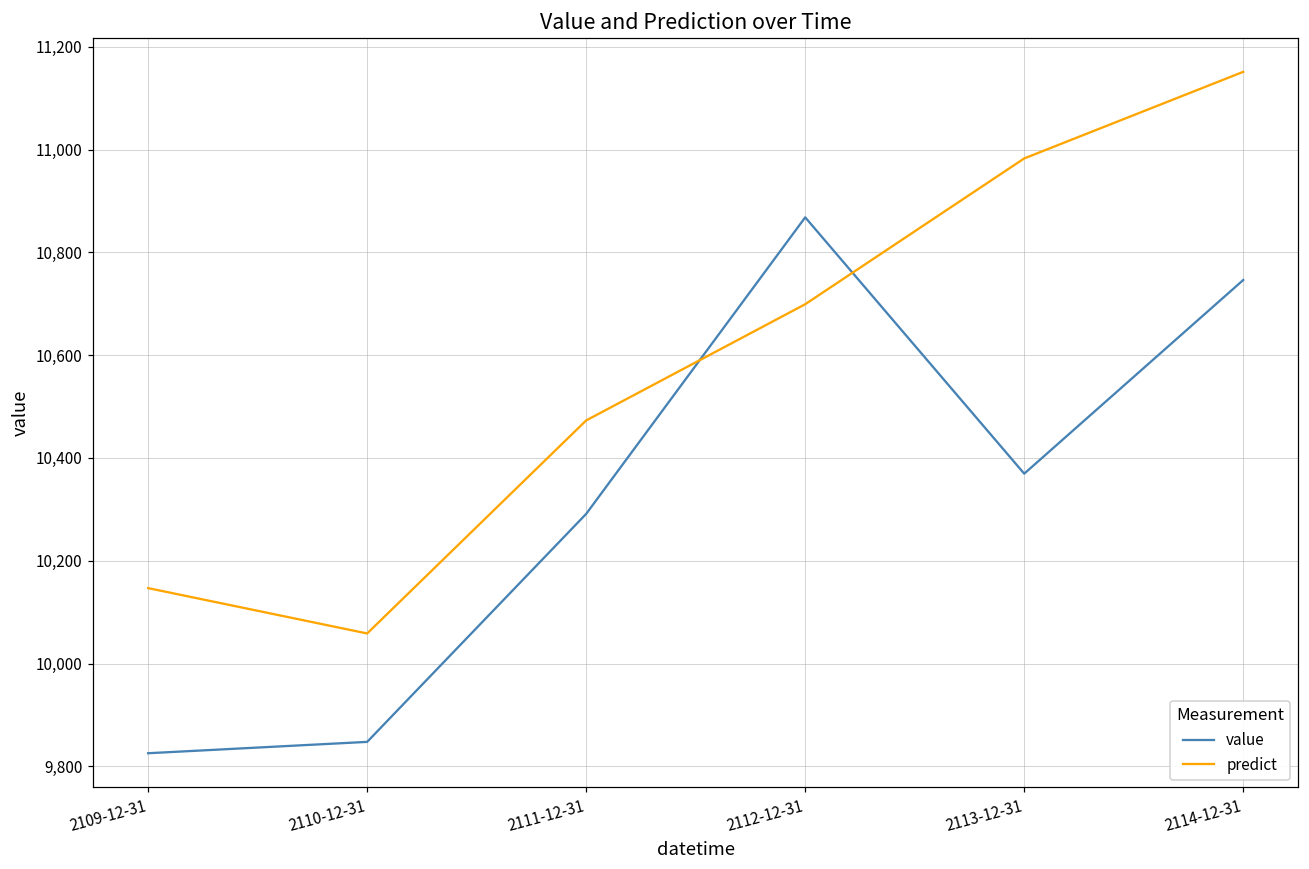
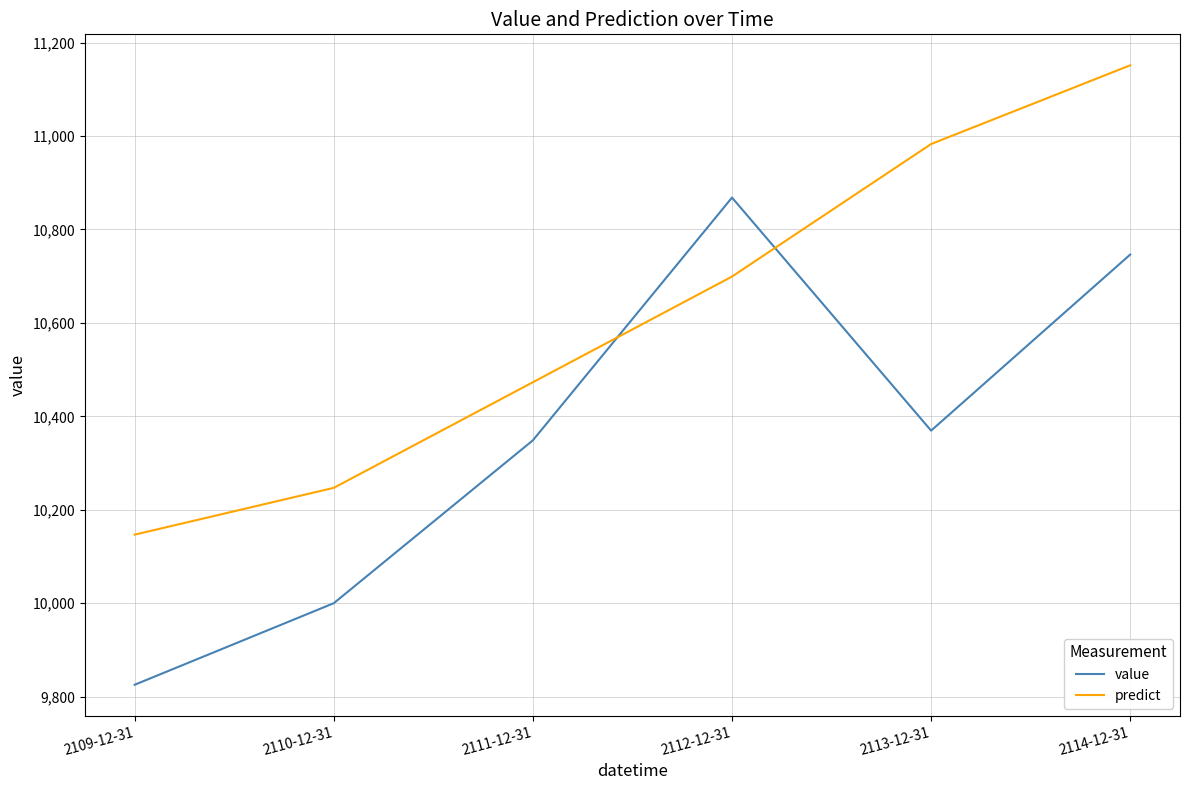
  {
    "value": {
      "2109-12-31": "9,830",
-     "2110-12-31": "9,850",
-     "2111-12-31": "10,290",
+     "2110-12-31": "10,000",
+     "2111-12-31": "10,350",
      "2112-12-31": "10,870",
      "2113-12-31": "10,370",
      "2114-12-31": "10,750"
    },
    "predict": {
      "2109-12-31": "10,150",
-     "2110-12-31": "10,060",
+     "2110-12-31": "10,250",
      "2111-12-31": "10,470",
      "2112-12-31": "10,700",
      "2113-12-31": "10,980",
      "2114-12-31": "11,150"
    }
  }
